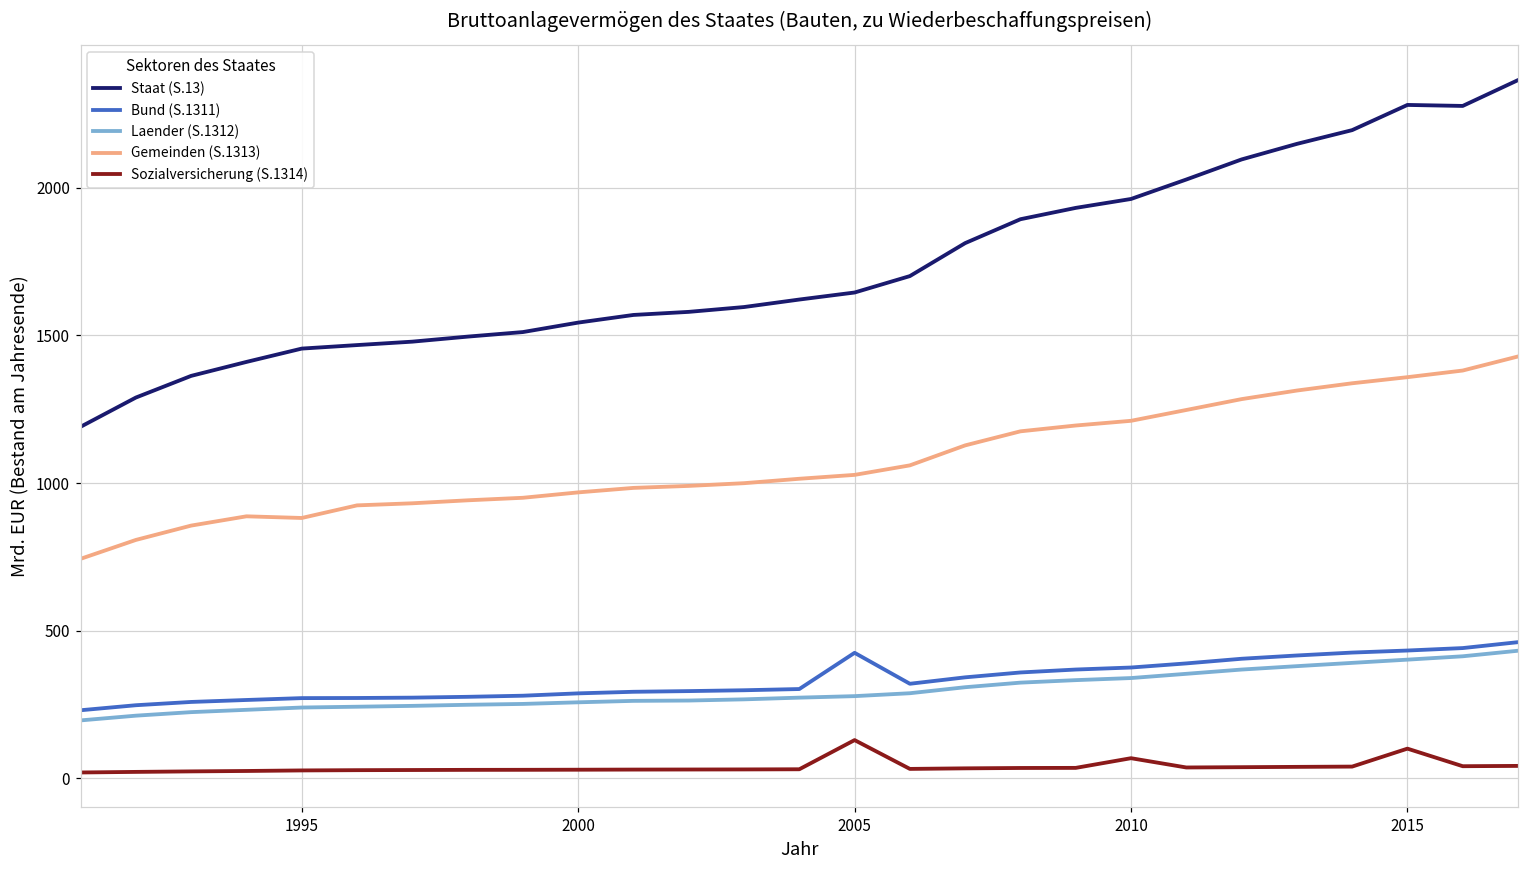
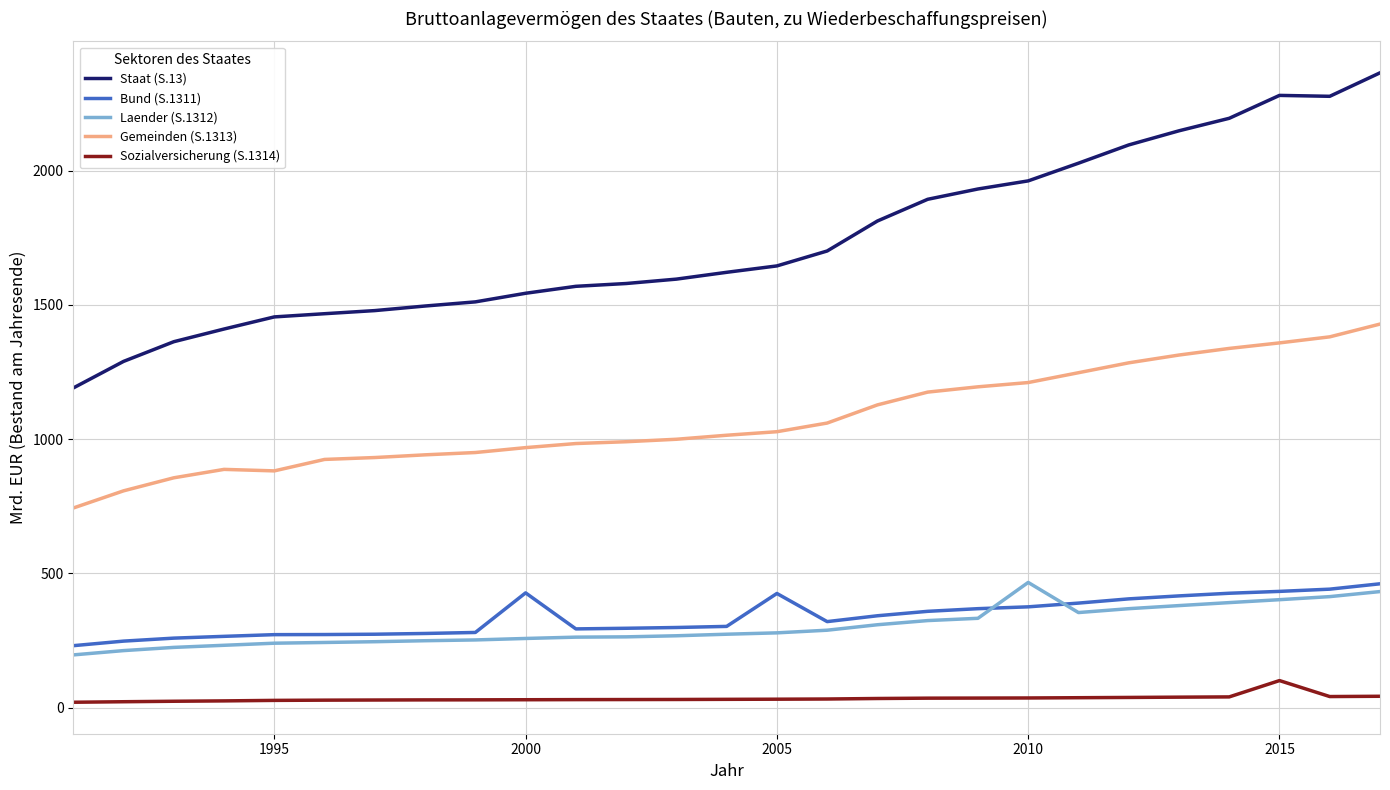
  {
    "Staat (S.13)": {
      "1995": 1460,
      "2000": 1540,
      "2005": 1650,
      "2010": 1960,
      "2015": 2280
    },
    "Bund (S.1311)": {
      "1995": 270,
-     "2000": 290,
+     "2000": 430,
      "2005": 430,
      "2010": 380,
      "2015": 430
    },
    "Laender (S.1312)": {
      "1995": 240,
      "2000": 260,
      "2005": 280,
-     "2010": 340,
+     "2010": 470,
      "2015": 400
    },
    "Gemeinden (S.1313)": {
      "1995": 880,
      "2000": 970,
      "2005": 1030,
      "2010": 1210,
      "2015": 1360
    },
    "Sozialversicherung (S.1314)": {
      "1995": 30,
      "2000": 30,
-     "2005": 130,
-     "2010": 70,
+     "2005": 30,
+     "2010": 40,
      "2015": 100
    }
  }
